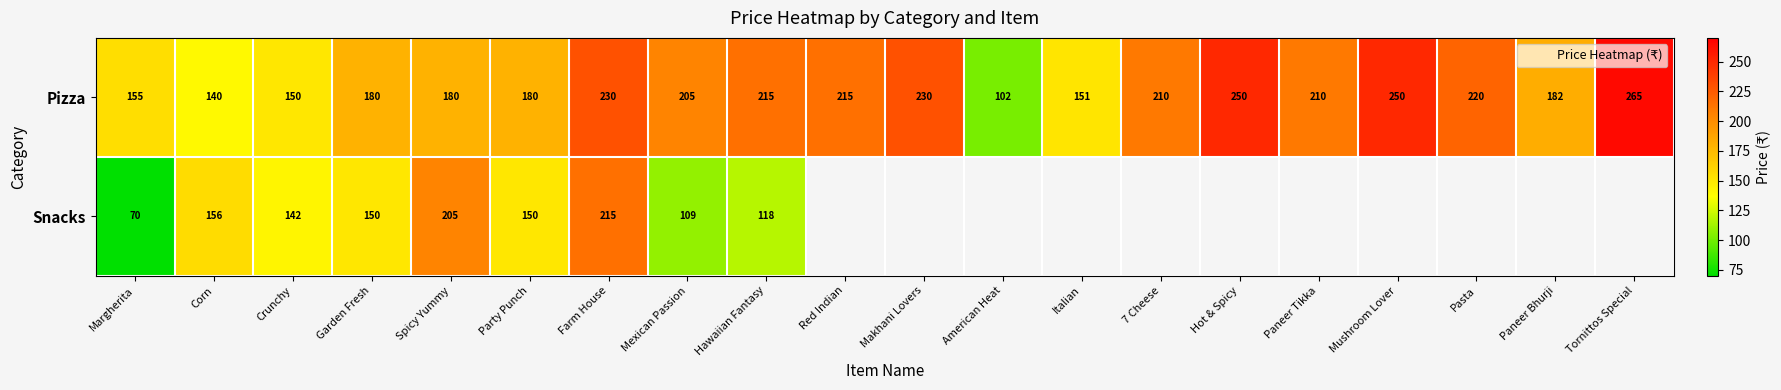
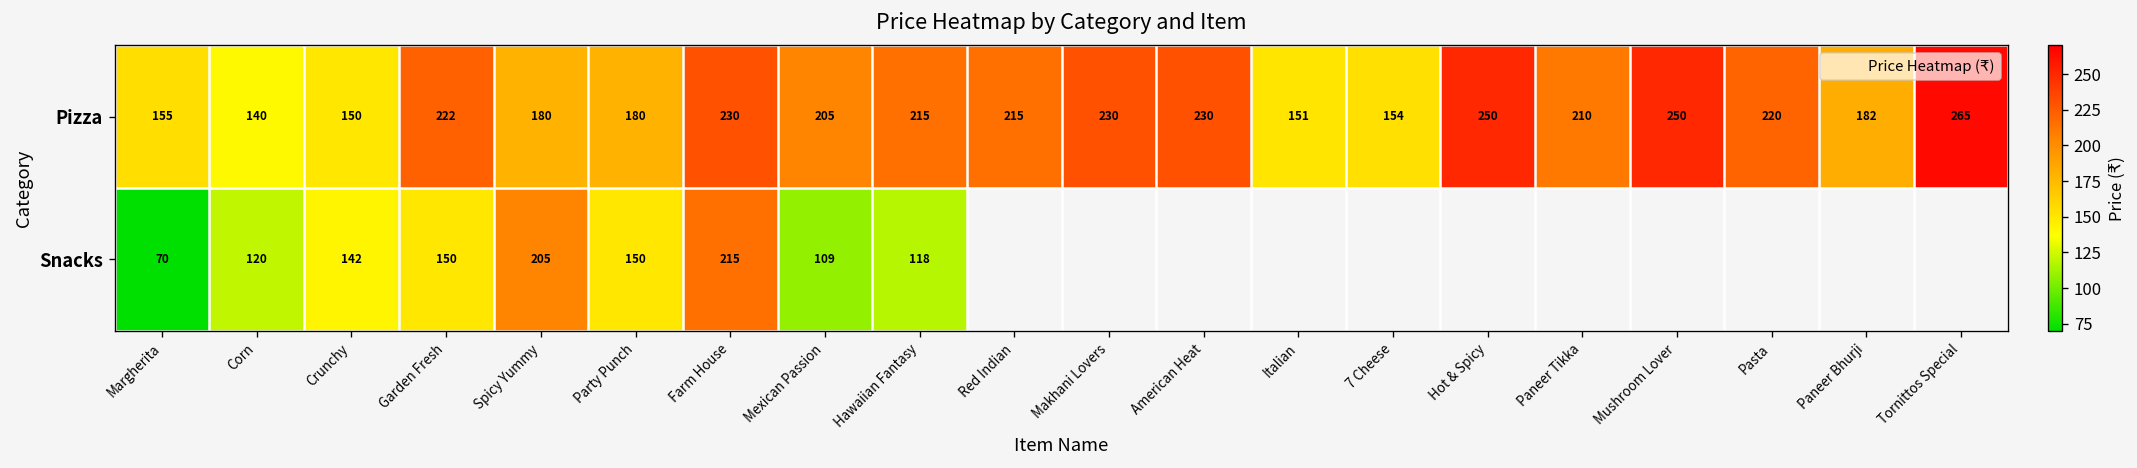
  {
    "Pizza": {
      "Margherita": 155,
      "Corn": 140,
      "Crunchy": 150,
-     "Garden Fresh": 180,
+     "Garden Fresh": 222,
      "Spicy Yummy": 180,
      "Party Punch": 180,
      "Farm House": 230,
      "Mexican Passion": 205,
      "Hawaiian Fantasy": 215,
      "Red Indian": 215,
      "Makhani Lovers": 230,
-     "American Heat": 102,
+     "American Heat": 230,
      "Italian": 151,
-     "7 Cheese": 210,
+     "7 Cheese": 154,
      "Hot & Spicy": 250,
      "Paneer Tikka": 210,
      "Mushroom Lover": 250,
      "Pasta": 220,
      "Paneer Bhurji": 182,
      "Tornittos Special": 265
    },
    "Snacks": {
      "Margherita": 70,
-     "Corn": 156,
+     "Corn": 120,
      "Crunchy": 142,
      "Garden Fresh": 150,
      "Spicy Yummy": 205,
      "Party Punch": 150,
      "Farm House": 215,
      "Mexican Passion": 109,
      "Hawaiian Fantasy": 118
    }
  }
